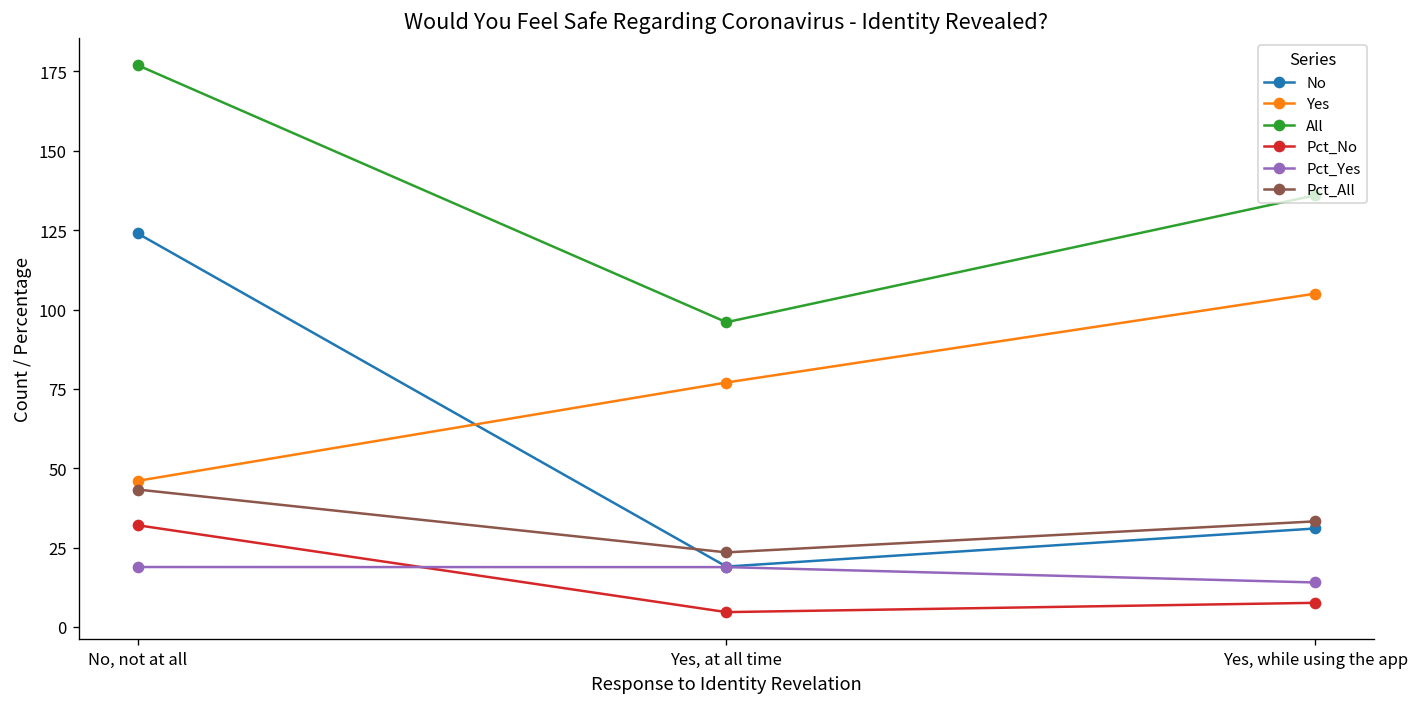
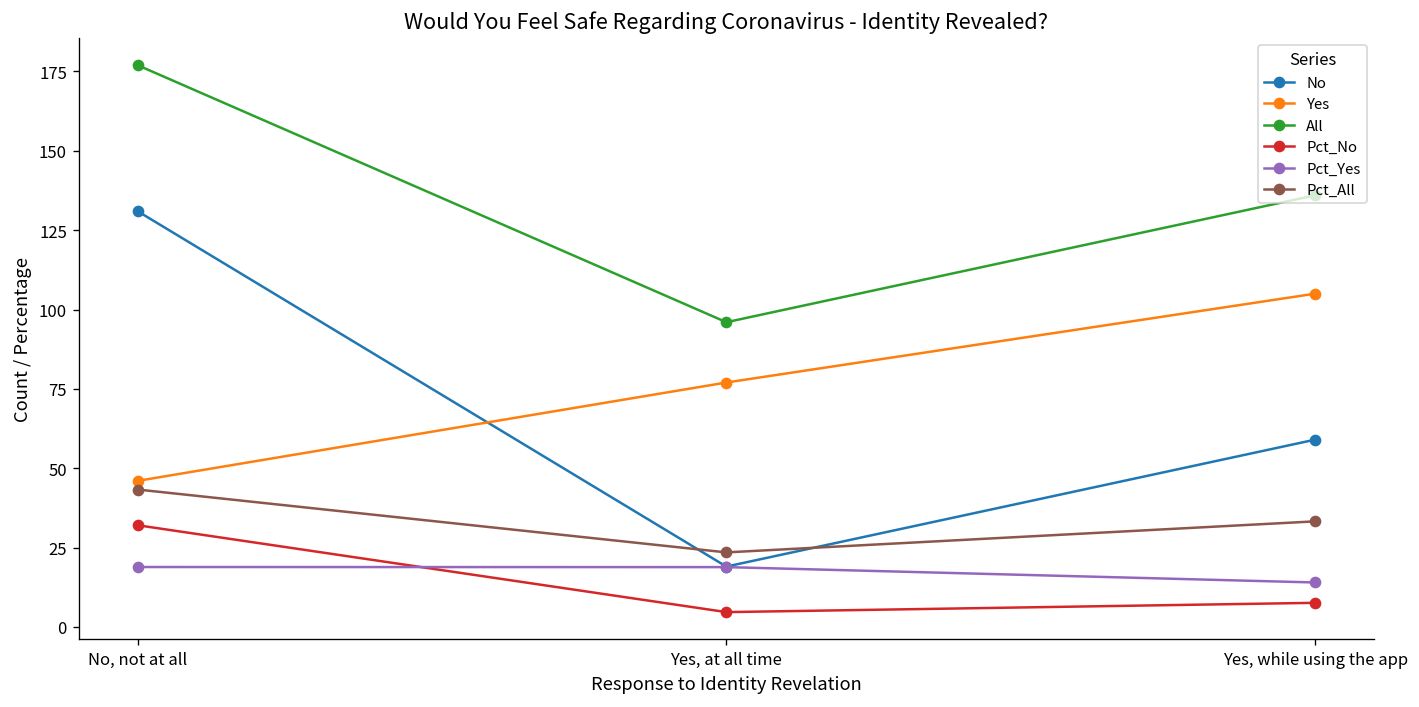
  {
    "No": {
-     "No, not at all": 124,
-     "Yes, while using the app": 31
+     "No, not at all": 131,
+     "Yes, while using the app": 59
    },
    "Yes": {
      "No, not at all": 46,
      "Yes, at all time": 77,
      "Yes, while using the app": 105
    },
    "All": {
      "No, not at all": 177,
      "Yes, at all time": 96
    },
    "Pct_No": {
      "No, not at all": 32,
      "Yes, at all time": 5,
      "Yes, while using the app": 8
    },
    "Pct_Yes": {
      "No, not at all": 19,
      "Yes, while using the app": 14
    },
    "Pct_All": {
      "No, not at all": 43,
      "Yes, at all time": 23,
      "Yes, while using the app": 33
    }
  }
